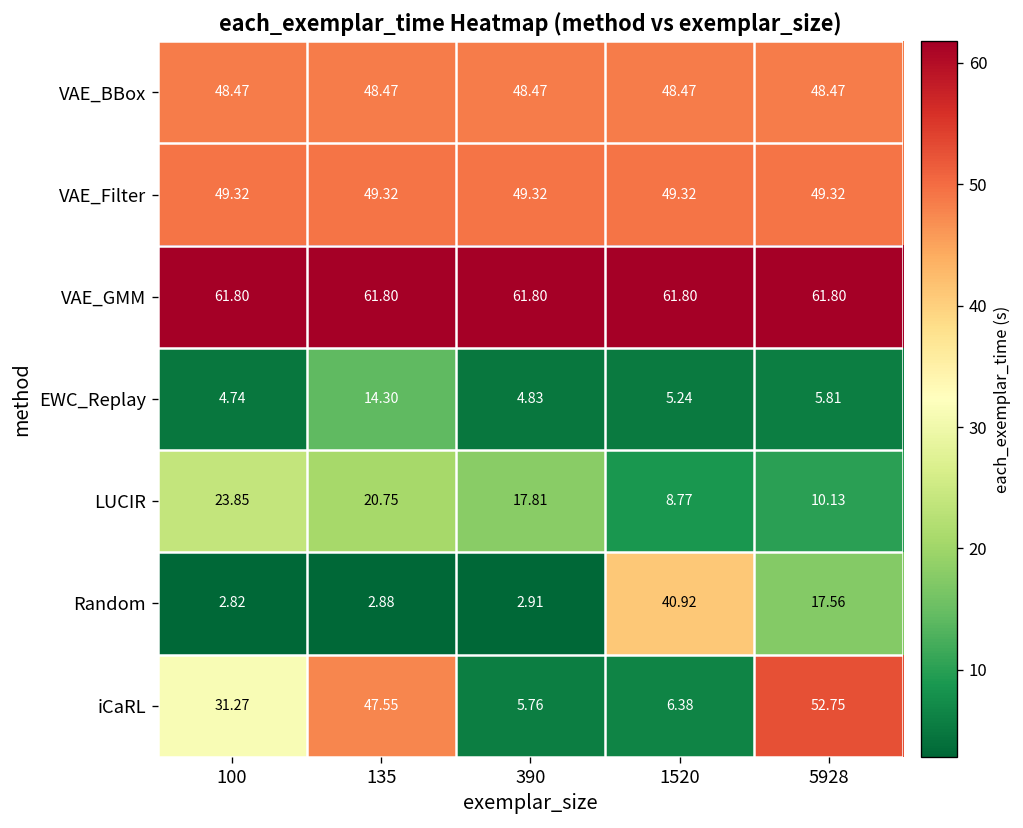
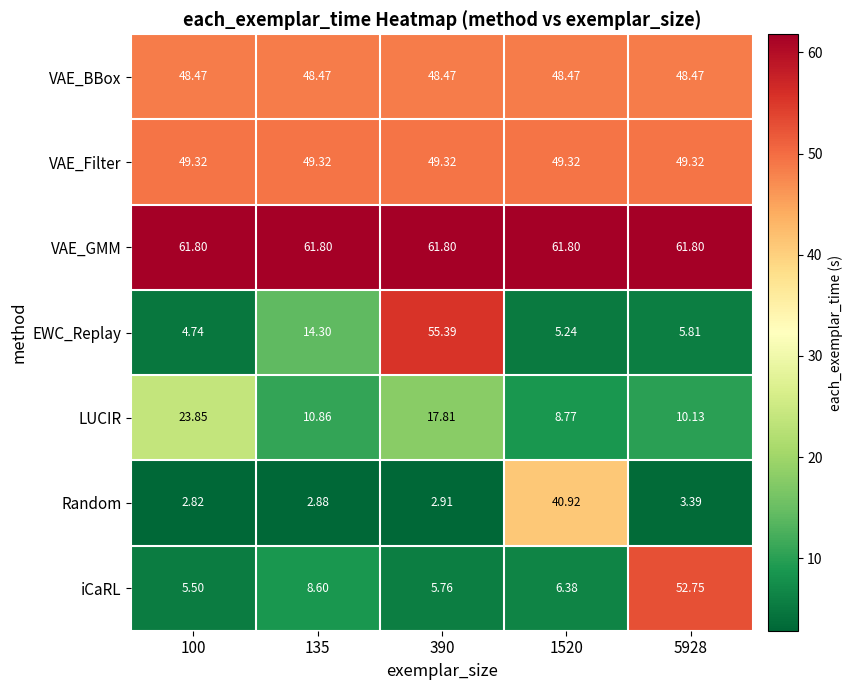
  {
    "VAE_BBox": {
      "100": 48.47,
      "135": 48.47,
      "390": 48.47,
      "1520": 48.47,
      "5928": 48.47
    },
    "VAE_Filter": {
      "100": 49.32,
      "135": 49.32,
      "390": 49.32,
      "1520": 49.32,
      "5928": 49.32
    },
    "VAE_GMM": {
      "100": 61.80,
      "135": 61.80,
      "390": 61.80,
      "1520": 61.80,
      "5928": 61.80
    },
    "EWC_Replay": {
      "100": 4.74,
      "135": 14.30,
-     "390": 4.83,
+     "390": 55.39,
      "1520": 5.24,
      "5928": 5.81
    },
    "LUCIR": {
      "100": 23.85,
-     "135": 20.75,
+     "135": 10.86,
      "390": 17.81,
      "1520": 8.77,
      "5928": 10.13
    },
    "Random": {
      "100": 2.82,
      "135": 2.88,
      "390": 2.91,
      "1520": 40.92,
-     "5928": 17.56
+     "5928": 3.39
    },
    "iCaRL": {
-     "100": 31.27,
-     "135": 47.55,
+     "100": 5.50,
+     "135": 8.60,
      "390": 5.76,
      "1520": 6.38,
      "5928": 52.75
    }
  }
